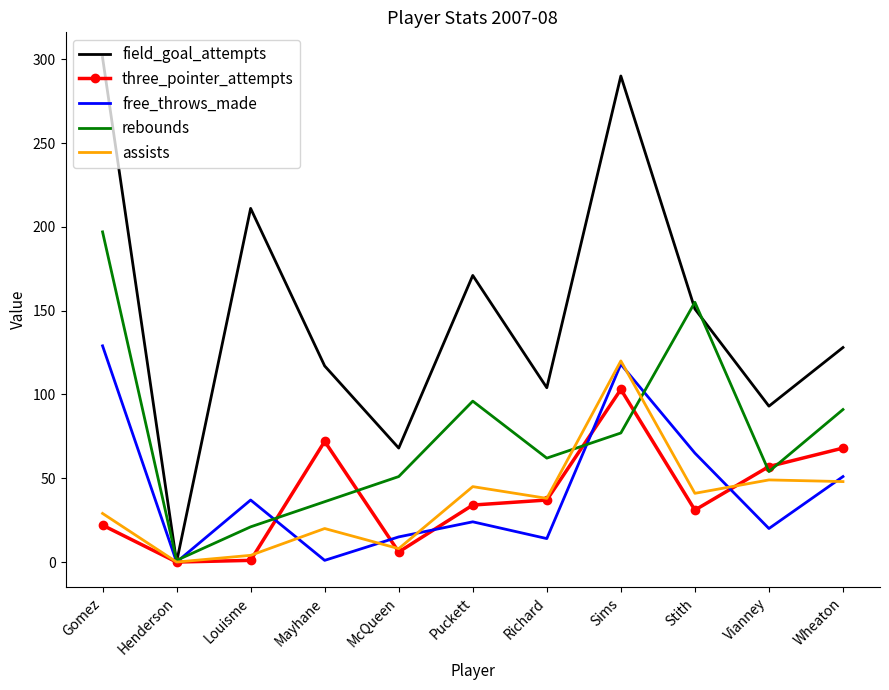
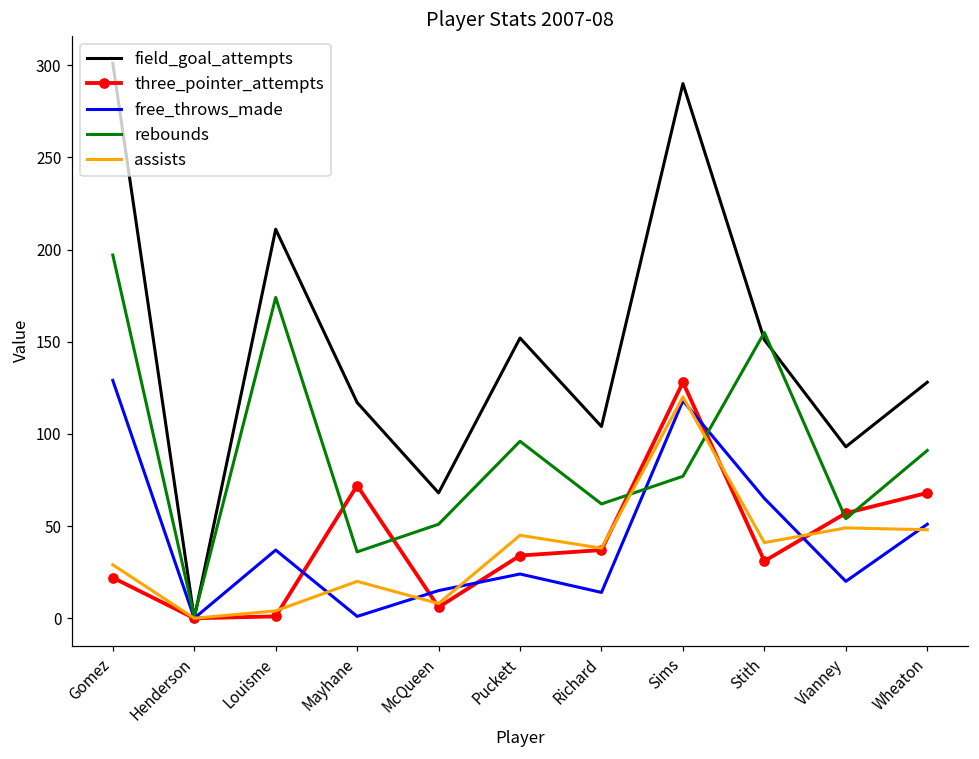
  {
    "field_goal_attempts": {
      "Louisme": 211,
      "Mayhane": 117,
      "McQueen": 68,
-     "Puckett": 171,
+     "Puckett": 152,
      "Richard": 104,
      "Sims": 290,
      "Stith": 151,
      "Vianney": 93,
      "Wheaton": 128
    },
    "three_pointer_attempts": {
      "Gomez": 22,
      "Louisme": 1,
      "Mayhane": 72,
      "McQueen": 6,
      "Puckett": 34,
-     "Sims": 103,
+     "Sims": 128,
      "Stith": 31,
      "Vianney": 57,
      "Wheaton": 68
    },
    "free_throws_made": {
      "Gomez": 129,
      "Louisme": 37,
      "Mayhane": 1,
      "McQueen": 15,
      "Puckett": 24,
      "Richard": 14,
      "Sims": 118,
      "Stith": 65,
      "Vianney": 20,
      "Wheaton": 51
    },
    "rebounds": {
      "Gomez": 197,
-     "Louisme": 21,
+     "Louisme": 174,
      "Mayhane": 36,
      "McQueen": 51,
      "Puckett": 96,
      "Richard": 62,
      "Sims": 77,
      "Stith": 155,
      "Vianney": 54,
      "Wheaton": 91
    },
    "assists": {
      "Gomez": 29,
      "Louisme": 4,
      "Mayhane": 20,
      "McQueen": 8,
      "Puckett": 45,
      "Sims": 120,
      "Stith": 41,
      "Vianney": 49,
      "Wheaton": 48
    }
  }
